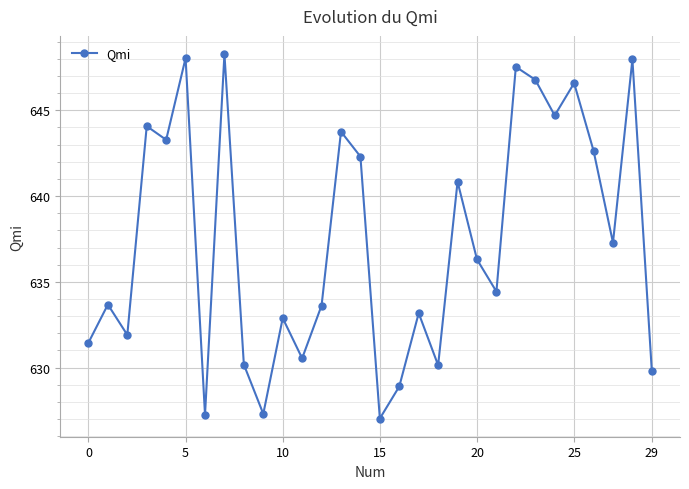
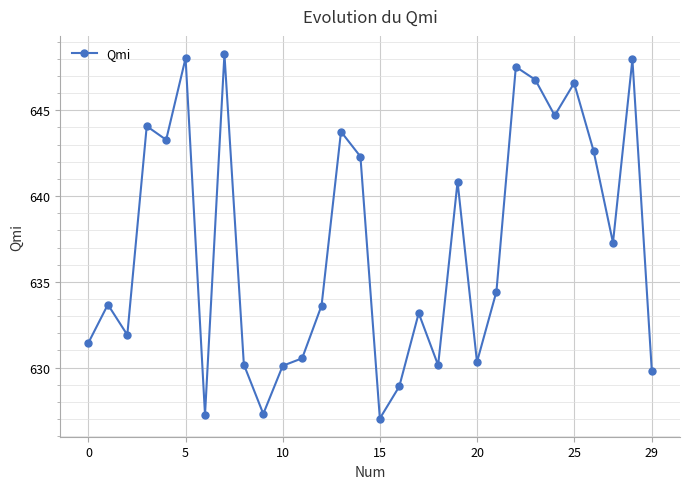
  {
    "0": 631.5,
    "5": 648.0,
-   "10": 632.9,
+   "10": 630.1,
    "15": 627.0,
-   "20": 636.3,
+   "20": 630.3,
    "25": 646.6,
    "29": 629.8
  }
